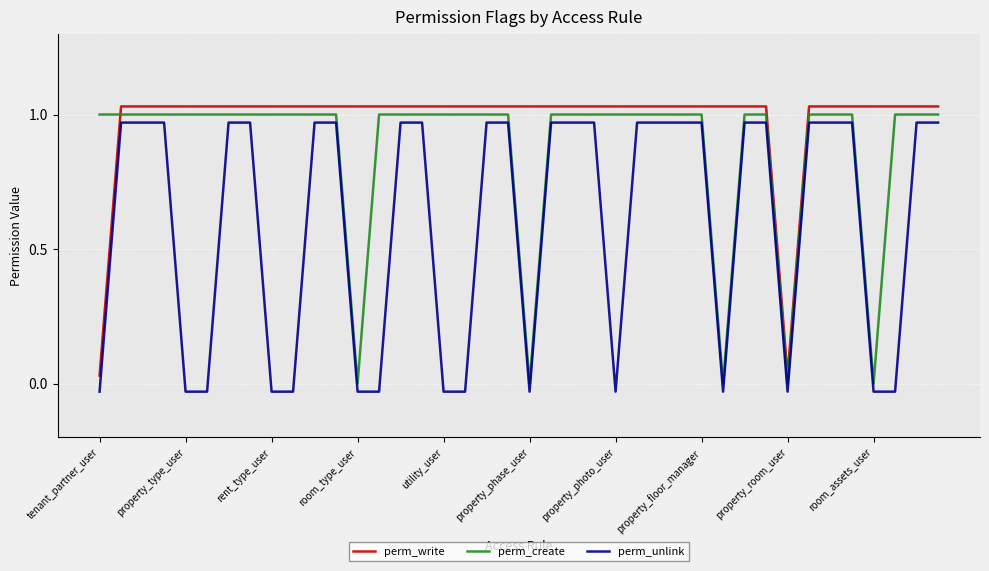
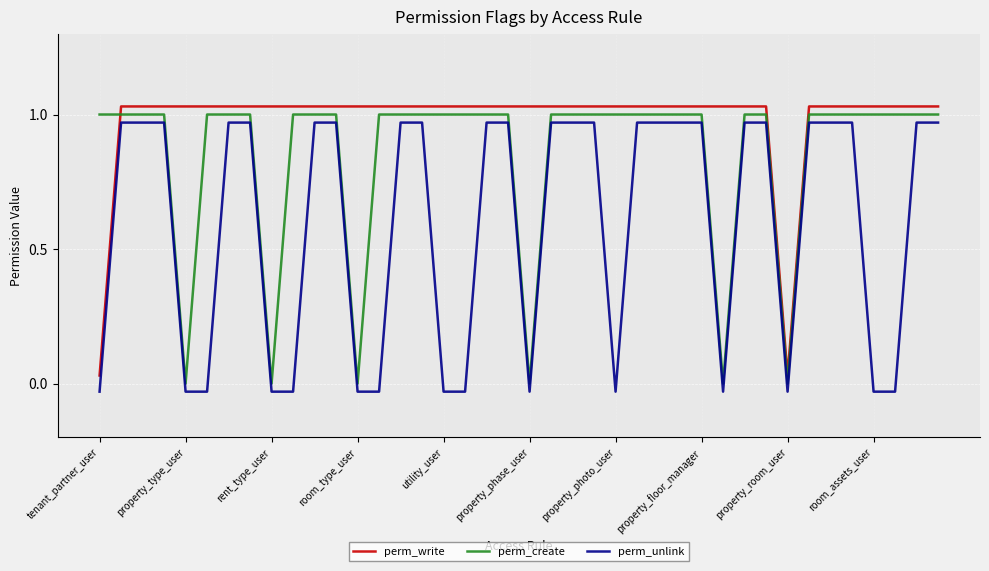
  {
    "perm_write": {
      "tenant_partner_user": 0.03,
      "property_type_user": 1.03,
      "rent_type_user": 1.03,
      "room_type_user": 1.03,
      "utility_user": 1.03,
      "property_phase_user": 1.03,
      "property_photo_user": 1.03,
      "property_floor_manager": 1.03,
      "property_room_user": 0.03,
      "room_assets_user": 1.03
    },
    "perm_create": {
      "tenant_partner_user": 1,
-     "property_type_user": 1,
-     "rent_type_user": 1,
+     "property_type_user": 0,
+     "rent_type_user": 0,
      "room_type_user": 0,
      "utility_user": 1,
      "property_phase_user": 0,
      "property_photo_user": 1,
      "property_floor_manager": 1,
      "property_room_user": 0,
-     "room_assets_user": 0
+     "room_assets_user": 1
    },
    "perm_unlink": {
      "tenant_partner_user": -0.03,
      "property_type_user": -0.03,
      "rent_type_user": -0.03,
      "room_type_user": -0.03,
      "utility_user": -0.03,
      "property_phase_user": -0.03,
      "property_photo_user": -0.03,
      "property_floor_manager": 0.97,
      "property_room_user": -0.03,
      "room_assets_user": -0.03
    }
  }
